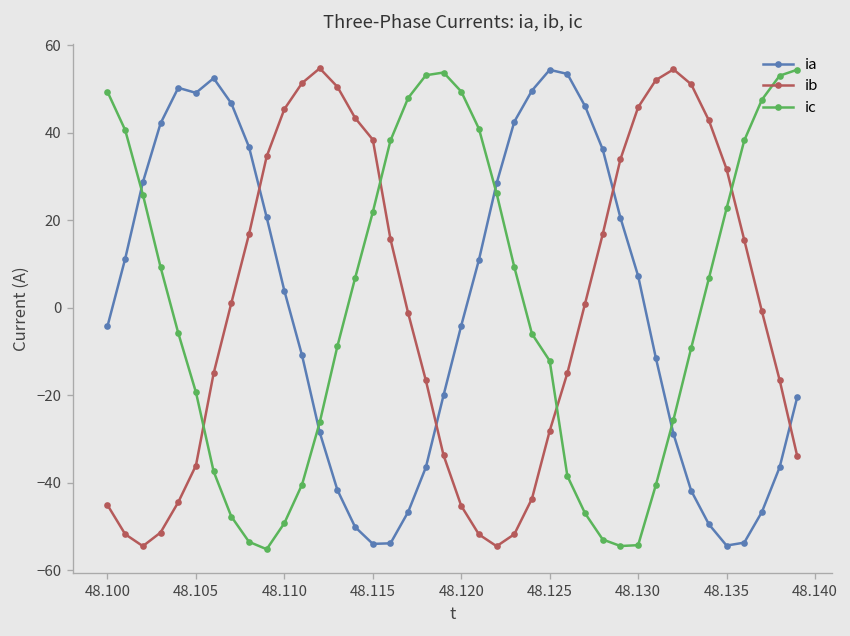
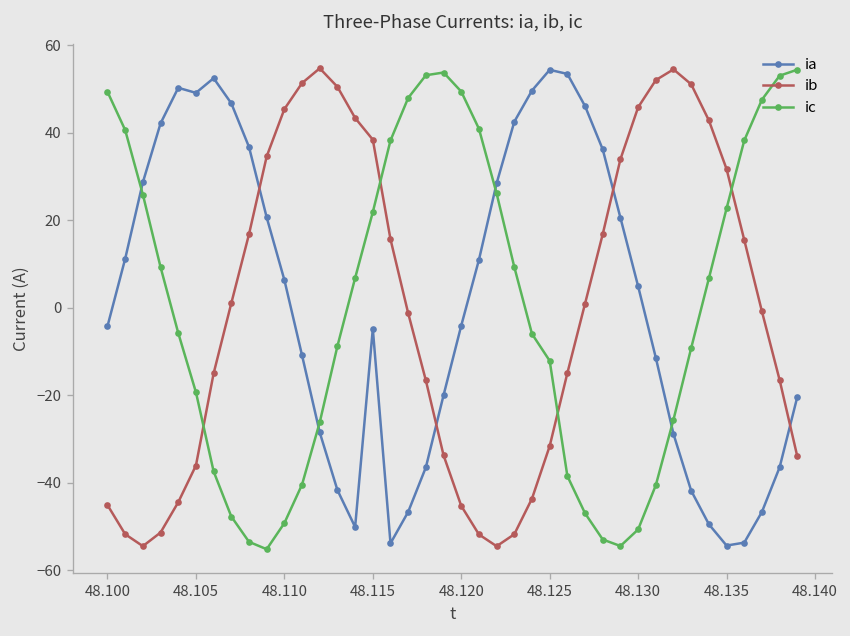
  {
    "ia": {
      "48.100": -4,
      "48.105": 49,
-     "48.110": 4,
-     "48.115": -54,
+     "48.110": 6,
+     "48.115": -5,
      "48.120": -4,
      "48.125": 54,
-     "48.130": 7,
+     "48.130": 5,
      "48.135": -54
    },
    "ib": {
      "48.100": -45,
      "48.105": -36,
      "48.110": 45,
      "48.115": 38,
      "48.120": -45,
-     "48.125": -28,
+     "48.125": -32,
      "48.130": 46,
      "48.135": 32
    },
    "ic": {
      "48.100": 49,
      "48.105": -19,
      "48.110": -49,
      "48.115": 22,
      "48.120": 49,
      "48.125": -12,
-     "48.130": -54,
+     "48.130": -51,
      "48.135": 23
    }
  }
